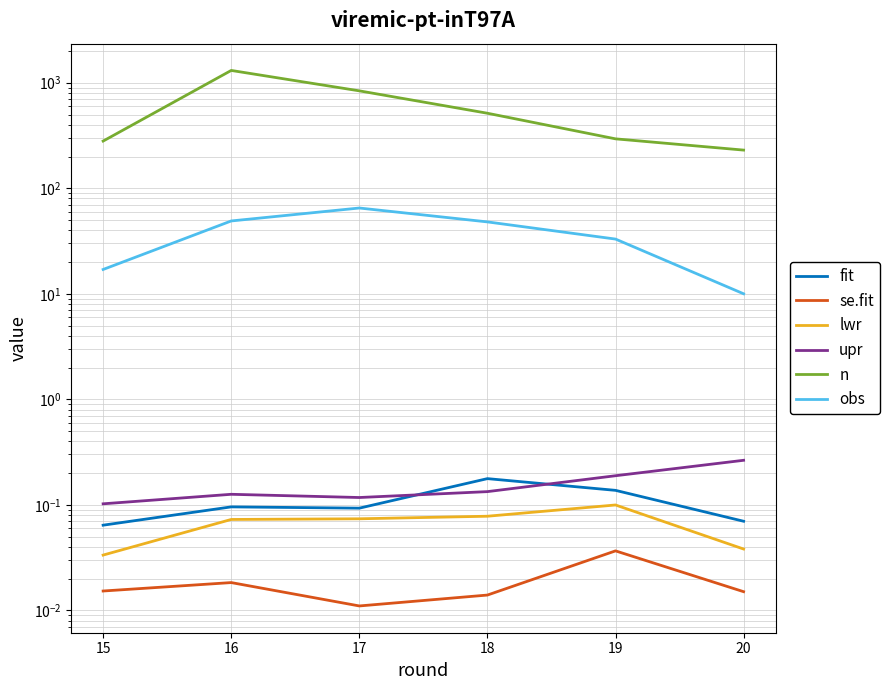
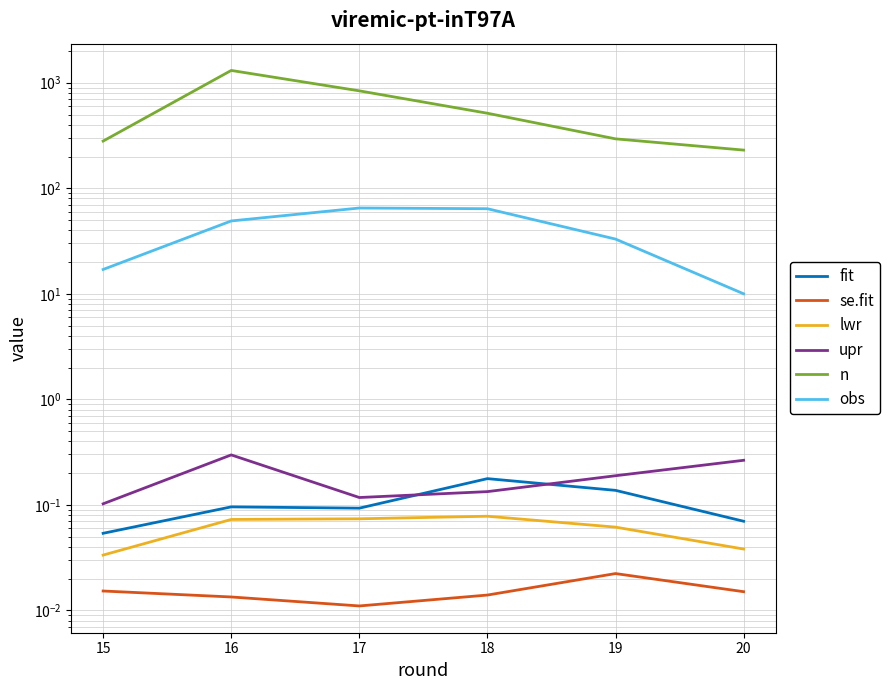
  {
    "fit": {
-     "15": 0.06,
+     "15": 0.05,
      "16": 0.10,
      "17": 0.09,
      "18": 0.18,
      "19": 0.14,
      "20": 0.07
    },
    "se.fit": {
      "15": 0.015,
-     "16": 0.018,
+     "16": 0.013,
      "17": 0.011,
      "18": 0.014,
-     "19": 0.037,
+     "19": 0.022,
      "20": 0.015
    },
    "lwr": {
      "15": 0.033,
      "16": 0.07,
      "17": 0.07,
      "18": 0.08,
-     "19": 0.10,
+     "19": 0.06,
      "20": 0.04
    },
    "upr": {
      "15": 0.10,
-     "16": 0.13,
+     "16": 0.30,
      "17": 0.12,
      "18": 0.13,
      "19": 0.19,
      "20": 0.26
    },
    "n": {
      "15": 280,
      "16": 1300,
      "17": 800,
      "18": 500,
      "19": 290,
      "20": 230
    },
    "obs": {
      "15": 17,
      "16": 50,
      "17": 70,
-     "18": 50,
+     "18": 60,
      "19": 33,
      "20": 10
    }
  }
